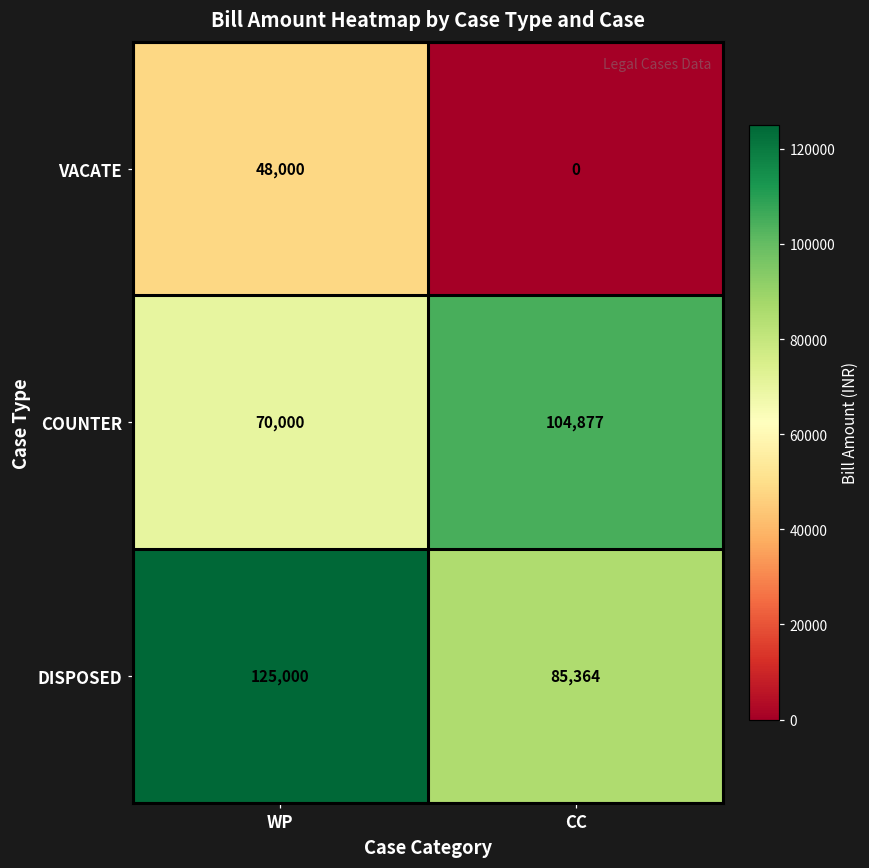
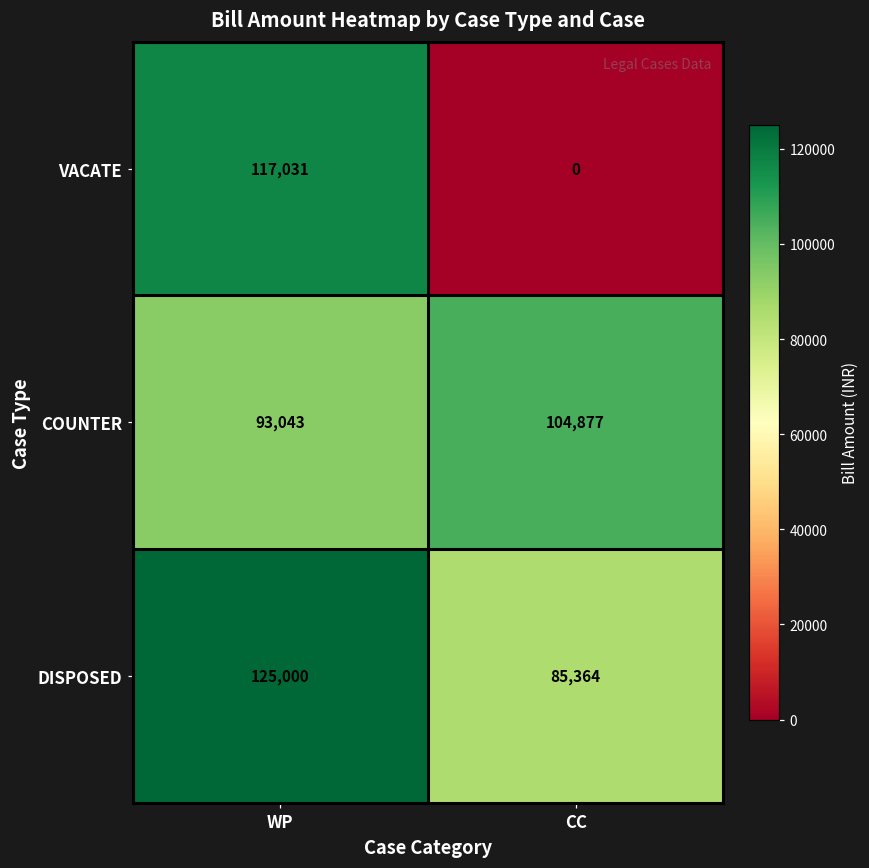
  {
    "VACATE": {
-     "WP": "48,000"
+     "WP": "117,031"
    },
    "COUNTER": {
-     "WP": "70,000",
+     "WP": "93,043",
      "CC": "104,877"
    },
    "DISPOSED": {
      "WP": "125,000",
      "CC": "85,364"
    }
  }
